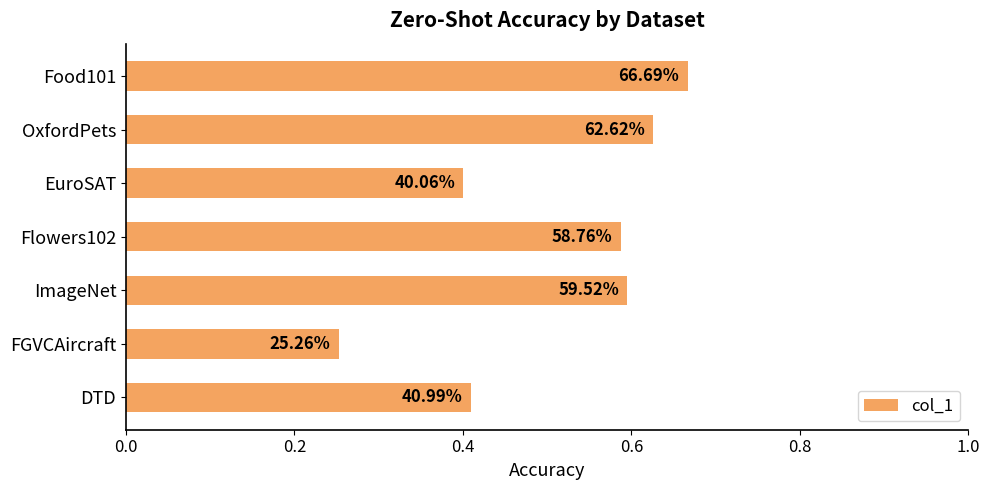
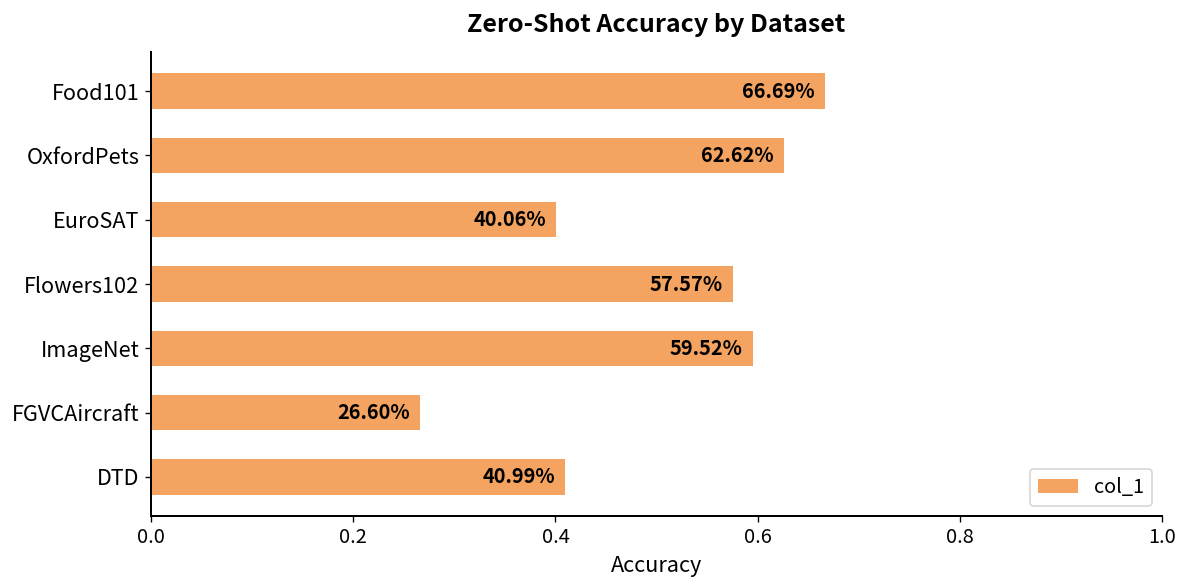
  {
    "Food101": "66.69%",
    "OxfordPets": "62.62%",
    "EuroSAT": "40.06%",
-   "Flowers102": "58.76%",
+   "Flowers102": "57.57%",
    "ImageNet": "59.52%",
-   "FGVCAircraft": "25.26%",
+   "FGVCAircraft": "26.60%",
    "DTD": "40.99%"
  }
